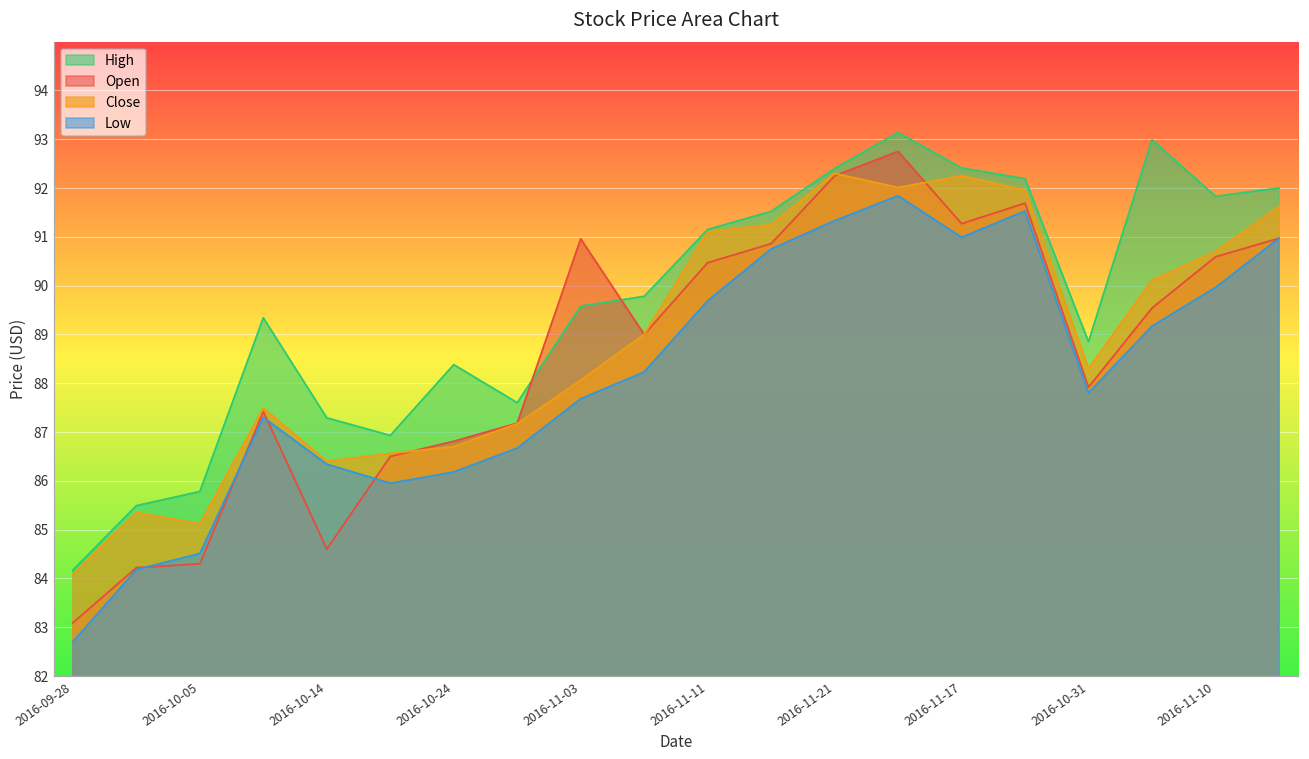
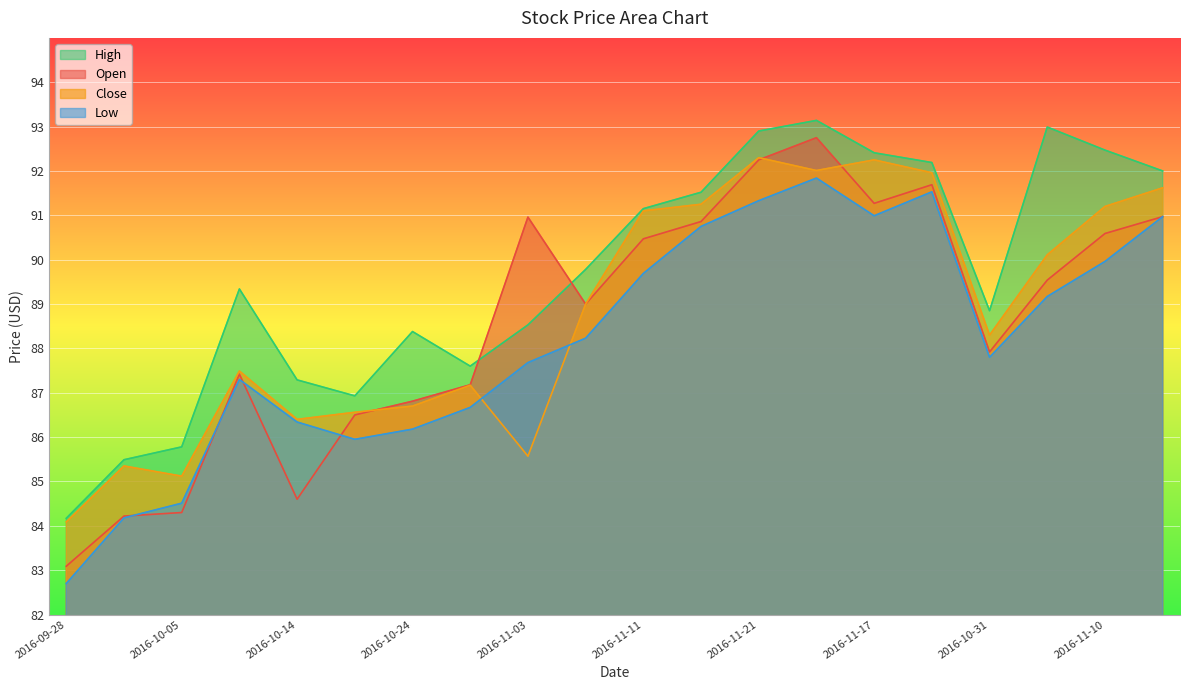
  {
    "High": {
      "2016-09-28": 84.2,
      "2016-10-05": 85.8,
      "2016-10-14": 87.3,
      "2016-10-24": 88.4,
-     "2016-11-03": 89.6,
-     "2016-11-21": 92.4,
+     "2016-11-03": 88.5,
+     "2016-11-21": 92.9,
      "2016-11-17": 92.4,
      "2016-10-31": 88.9,
-     "2016-11-10": 91.8
+     "2016-11-10": 92.5
    },
    "Open": {
      "2016-09-28": 83.1,
      "2016-10-05": 84.3,
      "2016-10-14": 84.6,
      "2016-10-24": 86.8,
      "2016-11-03": 91.0,
      "2016-11-11": 90.5,
      "2016-11-17": 91.3,
      "2016-10-31": 87.9,
      "2016-11-10": 90.6
    },
    "Close": {
      "2016-09-28": 84.1,
      "2016-10-05": 85.1,
      "2016-10-14": 86.4,
      "2016-10-24": 86.7,
-     "2016-11-03": 88.1,
+     "2016-11-03": 85.6,
      "2016-11-17": 92.3,
      "2016-10-31": 88.3,
-     "2016-11-10": 90.7
+     "2016-11-10": 91.2
    },
    "Low": {
      "2016-09-28": 82.7,
      "2016-10-05": 84.5,
      "2016-10-14": 86.3,
      "2016-10-24": 86.2,
      "2016-11-03": 87.7,
      "2016-11-11": 89.7,
      "2016-11-21": 91.3,
      "2016-11-17": 91.0,
      "2016-10-31": 87.8,
      "2016-11-10": 90.0
    }
  }
